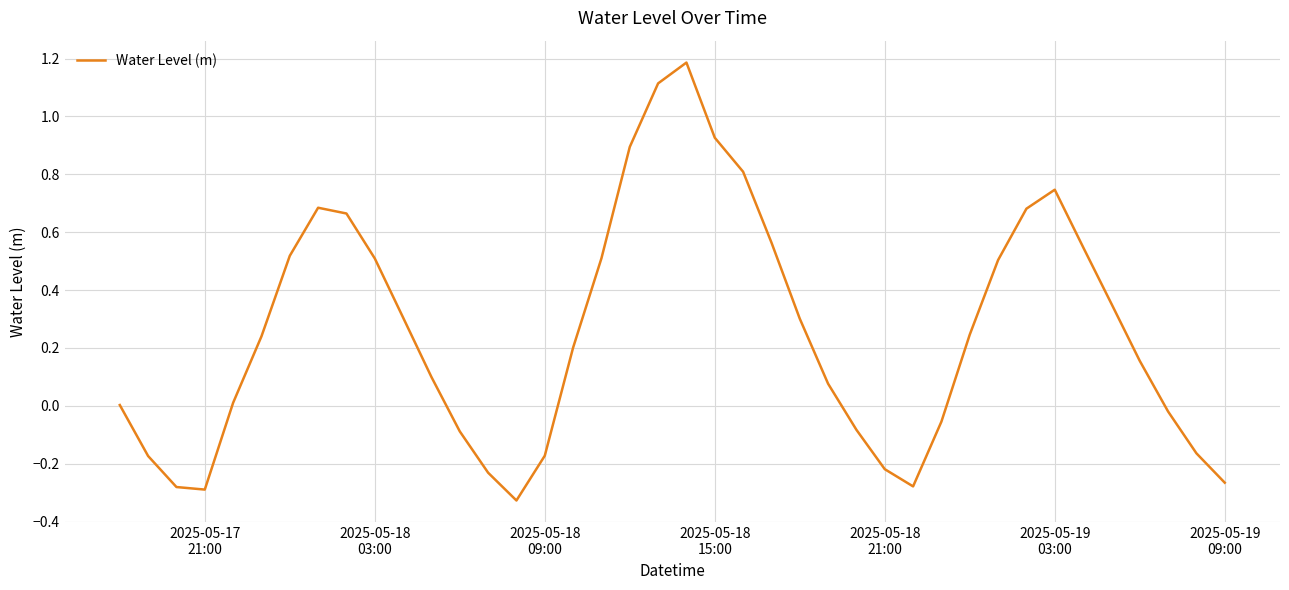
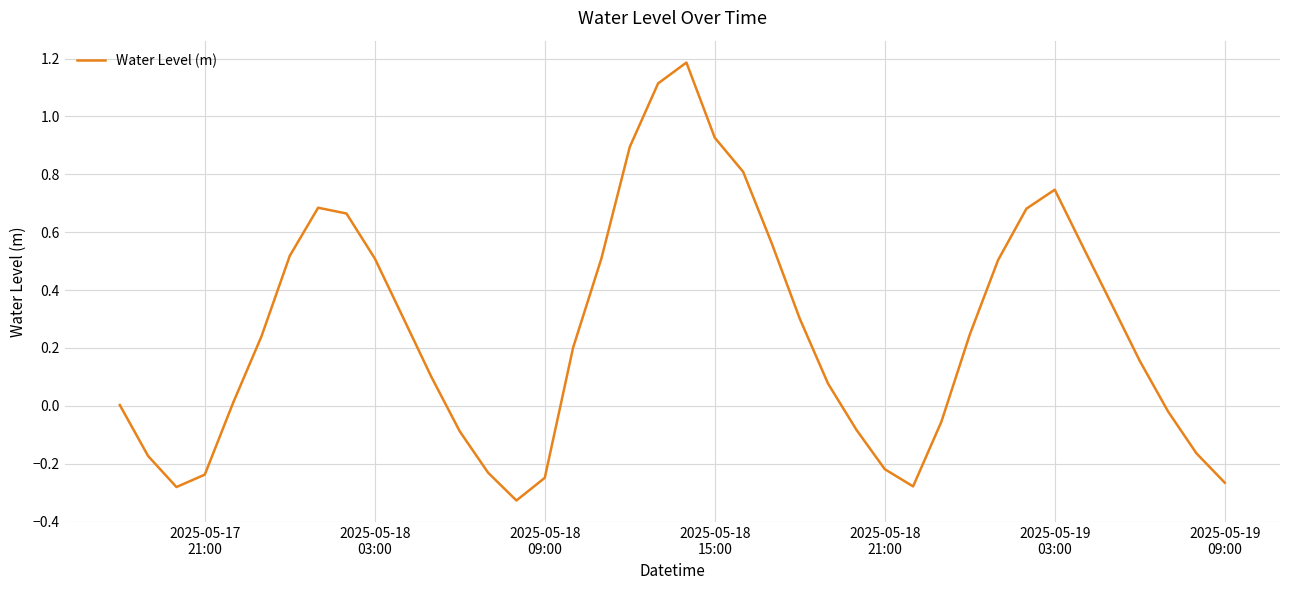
  {
-   "2025-05-17 21:00": -0.29,
+   "2025-05-17 21:00": -0.24,
    "2025-05-18 03:00": 0.51,
-   "2025-05-18 09:00": -0.17,
+   "2025-05-18 09:00": -0.25,
    "2025-05-18 15:00": 0.93,
    "2025-05-18 21:00": -0.22,
    "2025-05-19 03:00": 0.75,
    "2025-05-19 09:00": -0.27
  }
